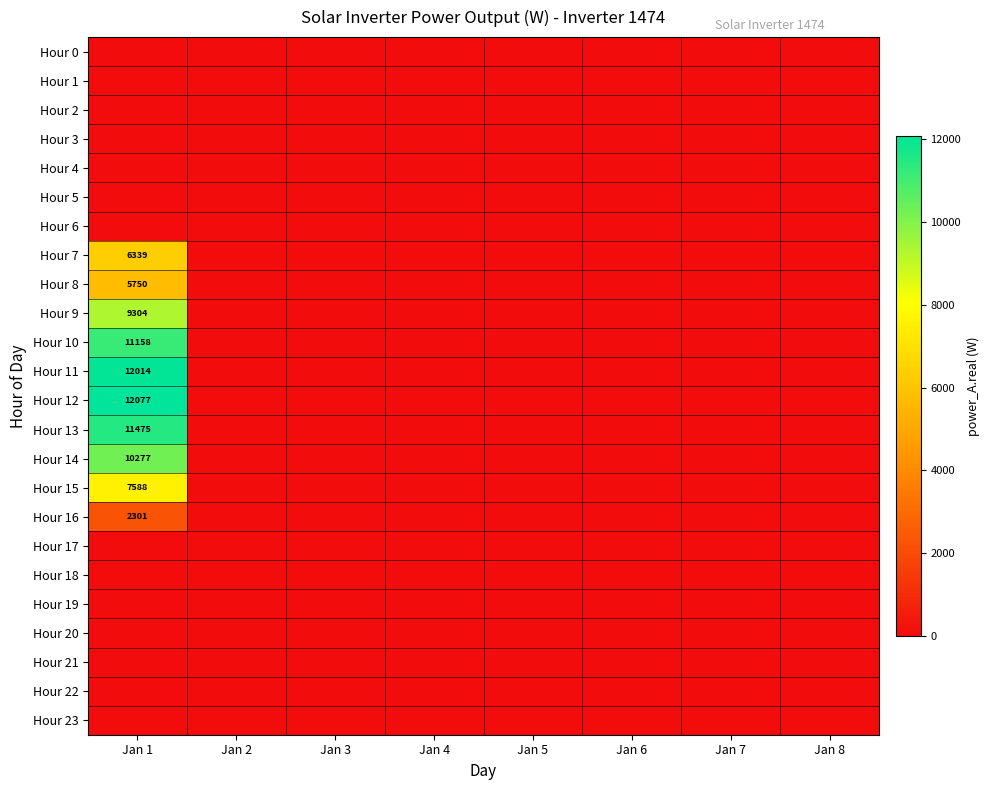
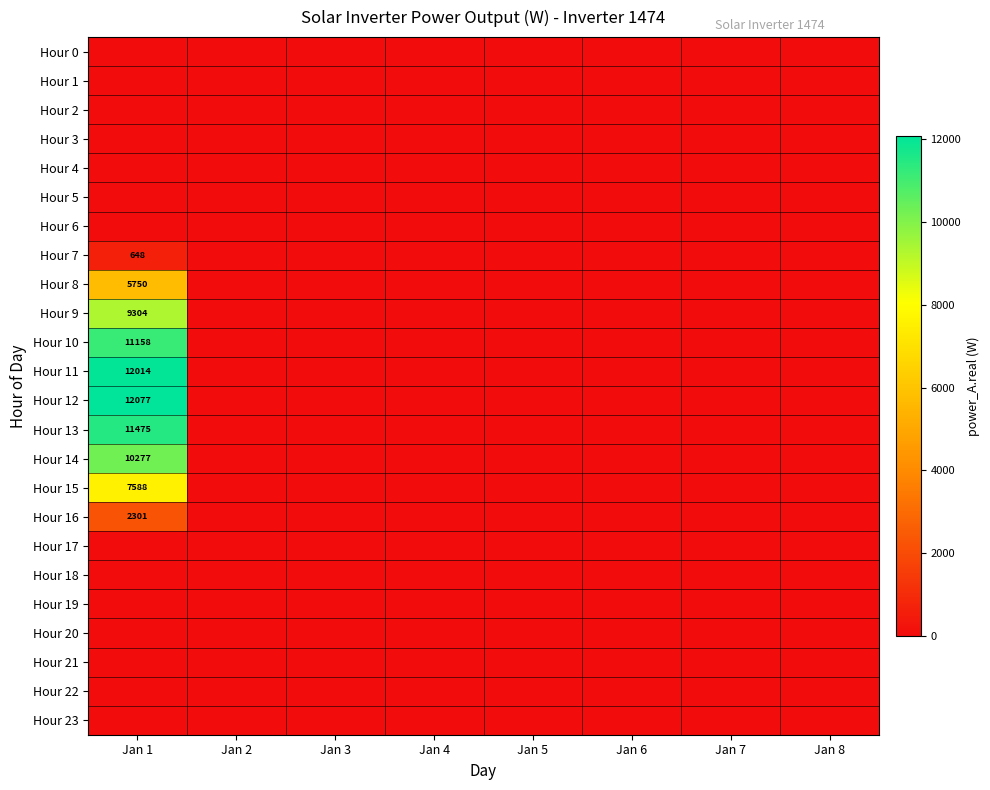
  {
    "Hour 7": {
-     "Jan 1": 6339
+     "Jan 1": 648
    },
    "Hour 8": {
      "Jan 1": 5750
    },
    "Hour 9": {
      "Jan 1": 9304
    },
    "Hour 10": {
      "Jan 1": 11158
    },
    "Hour 11": {
      "Jan 1": 12014
    },
    "Hour 12": {
      "Jan 1": 12077
    },
    "Hour 13": {
      "Jan 1": 11475
    },
    "Hour 14": {
      "Jan 1": 10277
    },
    "Hour 15": {
      "Jan 1": 7588
    },
    "Hour 16": {
      "Jan 1": 2301
    }
  }
